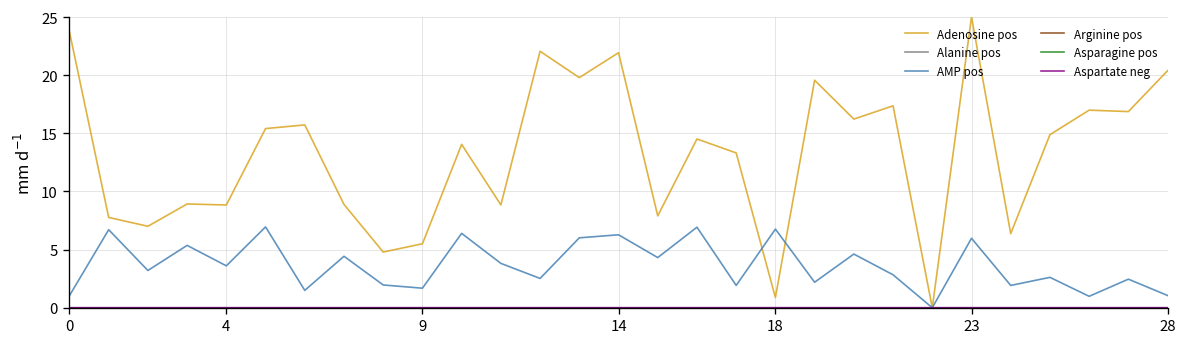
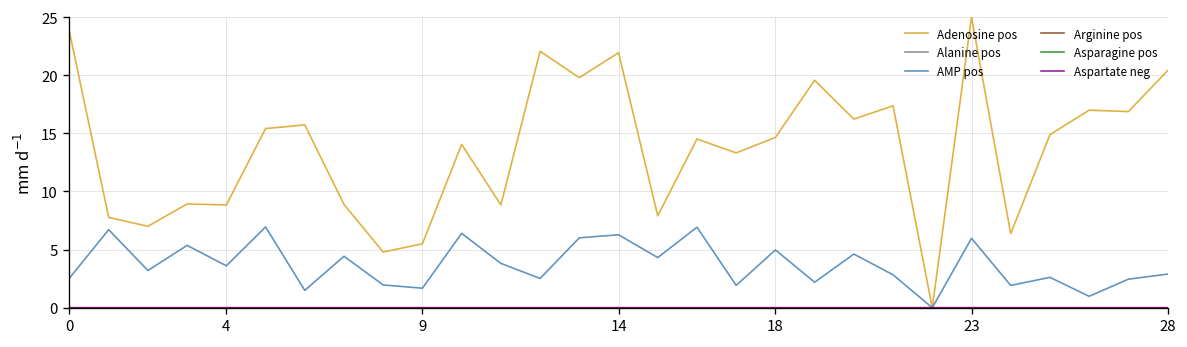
  {
    "Adenosine pos": {
      "0": 24,
      "4": 9,
      "9": 6,
      "14": 22,
-     "18": 1,
+     "18": 15,
      "23": 25,
      "28": 20
    },
    "Aspartate neg": {
      "0": 0,
      "4": 0,
      "9": 0,
      "14": 0,
      "18": 0,
      "23": 0,
      "28": 0
    },
    "AMP pos": {
-     "0": 1,
+     "0": 3,
      "4": 4,
      "9": 2,
      "14": 6,
-     "18": 7,
+     "18": 5,
      "23": 6,
-     "28": 1
+     "28": 3
    }
  }
